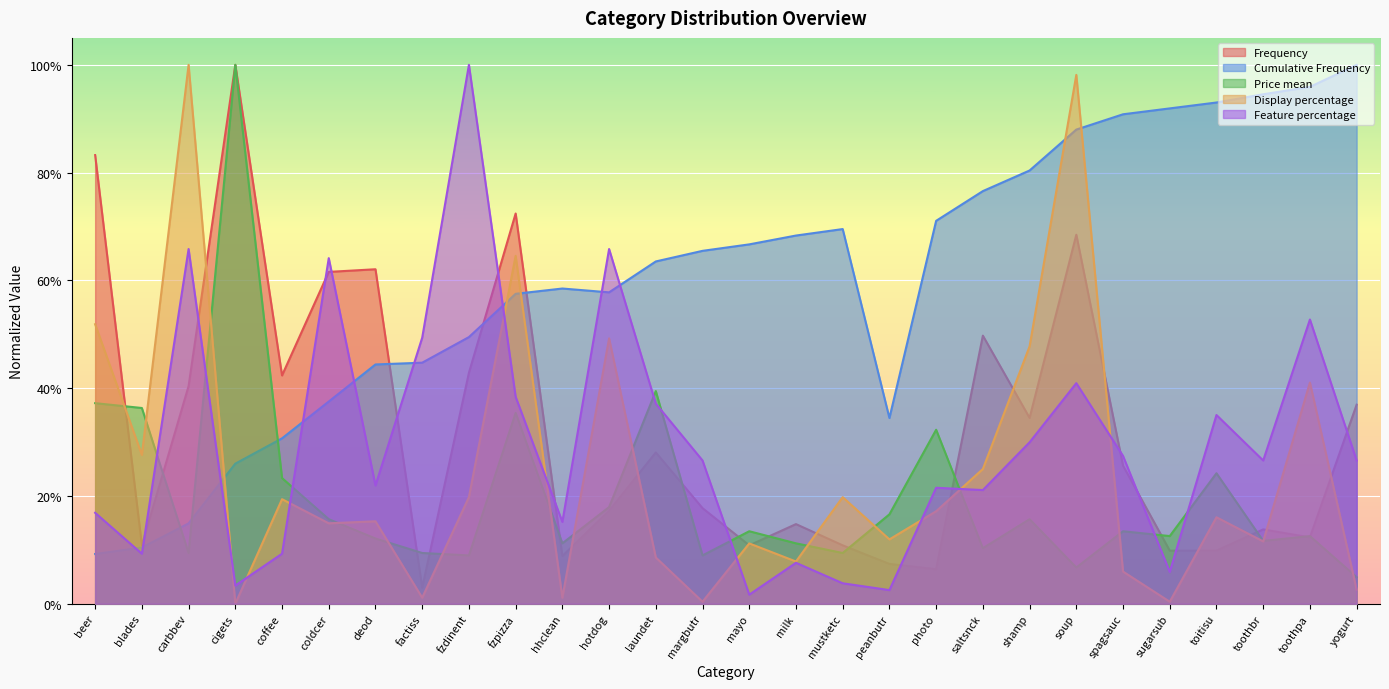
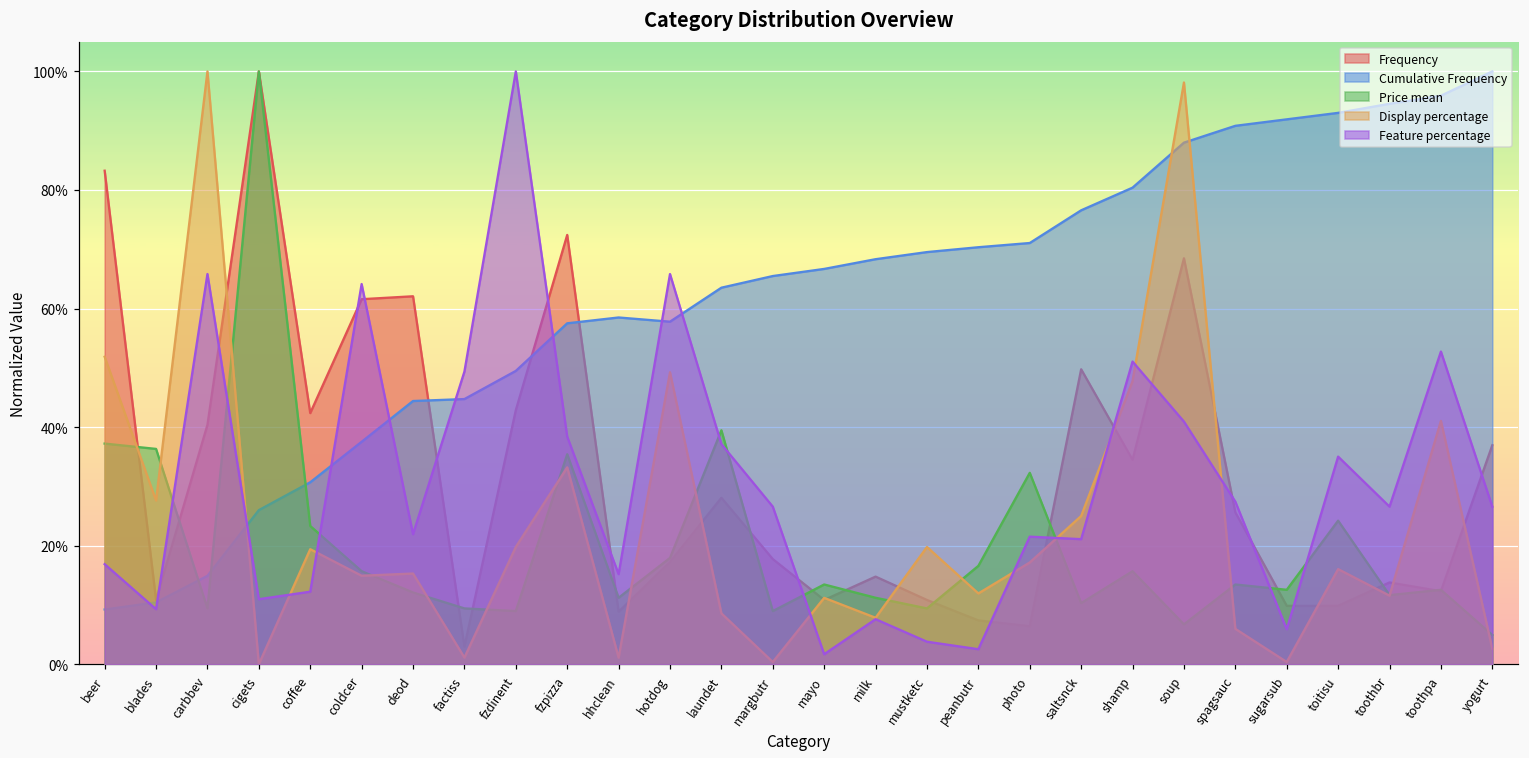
  {
    "Frequency": {
      "beer": "83%",
      "carbbev": "40%",
      "coffee": "42%",
      "coldcer": "62%",
      "deod": "62%",
      "factiss": "3%",
      "fzdinent": "43%",
      "fzpizza": "72%",
      "hhclean": "9%",
      "hotdog": "17%",
      "laundet": "28%",
      "margbutr": "18%",
      "milk": "15%",
      "mustketc": "11%",
      "peanbutr": "7%",
      "photo": "6%",
      "saltsnck": "50%",
      "shamp": "34%",
      "soup": "68%",
      "spagsauc": "26%",
      "sugarsub": "10%",
      "toitisu": "10%",
      "toothbr": "14%",
      "yogurt": "37%"
    },
    "Cumulative Frequency": {
      "beer": "9%",
      "carbbev": "15%",
      "cigets": "26%",
      "coffee": "31%",
      "coldcer": "38%",
      "deod": "44%",
      "factiss": "45%",
      "fzdinent": "49%",
      "fzpizza": "58%",
      "hhclean": "58%",
      "hotdog": "58%",
      "laundet": "64%",
      "margbutr": "65%",
      "mayo": "67%",
      "milk": "68%",
      "mustketc": "70%",
-     "peanbutr": "34%",
+     "peanbutr": "70%",
      "photo": "71%",
      "saltsnck": "77%",
      "shamp": "80%",
      "soup": "88%",
      "spagsauc": "91%",
      "sugarsub": "92%",
      "toitisu": "93%"
    },
    "Price mean": {
      "beer": "37%",
      "blades": "36%",
      "carbbev": "9%",
      "coffee": "23%",
      "coldcer": "16%",
      "deod": "12%",
      "factiss": "9%",
      "fzdinent": "9%",
      "fzpizza": "35%",
      "hhclean": "11%",
      "hotdog": "18%",
      "laundet": "39%",
      "margbutr": "9%",
      "mayo": "13%",
      "milk": "11%",
      "mustketc": "9%",
      "peanbutr": "17%",
      "photo": "32%",
      "saltsnck": "10%",
      "shamp": "16%",
      "soup": "7%",
      "spagsauc": "13%",
      "sugarsub": "13%",
      "toitisu": "24%",
      "yogurt": "5%"
    },
    "Display percentage": {
      "beer": "52%",
      "blades": "28%",
      "carbbev": "100%",
      "cigets": "0%",
      "coffee": "19%",
      "coldcer": "15%",
      "deod": "15%",
      "factiss": "1%",
      "fzdinent": "20%",
-     "fzpizza": "65%",
+     "fzpizza": "33%",
      "hhclean": "1%",
      "hotdog": "49%",
      "laundet": "9%",
      "margbutr": "0%",
      "mustketc": "20%",
      "peanbutr": "12%",
      "photo": "17%",
      "saltsnck": "25%",
      "shamp": "48%",
      "soup": "98%",
      "spagsauc": "6%",
      "sugarsub": "0%",
      "toitisu": "16%",
      "toothpa": "41%",
      "yogurt": "3%"
    },
    "Feature percentage": {
      "beer": "17%",
      "blades": "9%",
      "carbbev": "66%",
-     "cigets": "3%",
-     "coffee": "9%",
+     "cigets": "11%",
+     "coffee": "12%",
      "coldcer": "64%",
      "deod": "22%",
      "factiss": "49%",
      "fzdinent": "100%",
      "fzpizza": "38%",
      "hhclean": "15%",
      "hotdog": "66%",
      "laundet": "37%",
      "margbutr": "27%",
      "mayo": "2%",
      "mustketc": "4%",
      "peanbutr": "3%",
      "photo": "22%",
      "saltsnck": "21%",
-     "shamp": "30%",
+     "shamp": "51%",
      "soup": "41%",
      "spagsauc": "27%",
      "sugarsub": "6%",
      "toitisu": "35%",
      "toothbr": "27%",
      "toothpa": "53%",
      "yogurt": "27%"
    }
  }
